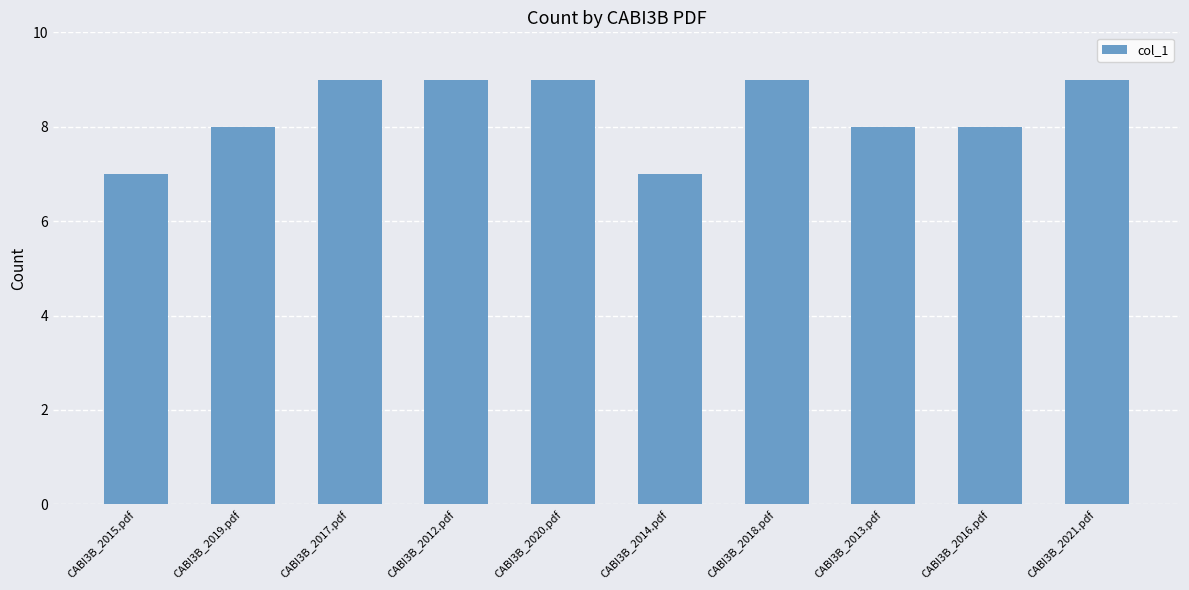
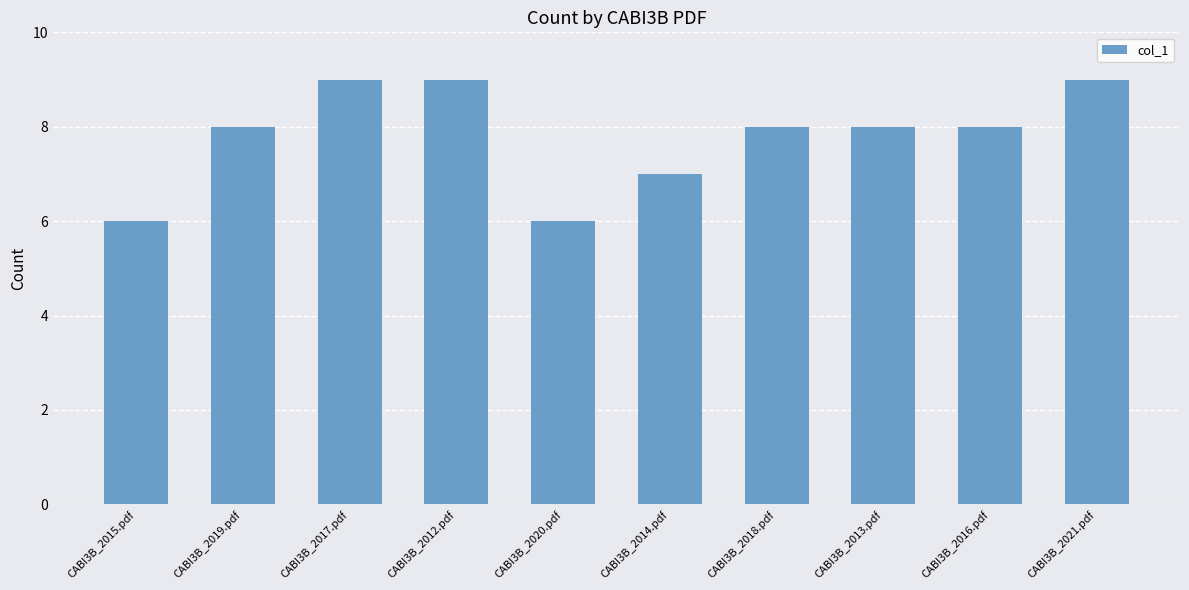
  {
-   "CABI3B_2015.pdf": 7,
+   "CABI3B_2015.pdf": 6,
    "CABI3B_2019.pdf": 8,
    "CABI3B_2017.pdf": 9,
    "CABI3B_2012.pdf": 9,
-   "CABI3B_2020.pdf": 9,
+   "CABI3B_2020.pdf": 6,
    "CABI3B_2014.pdf": 7,
-   "CABI3B_2018.pdf": 9,
+   "CABI3B_2018.pdf": 8,
    "CABI3B_2013.pdf": 8,
    "CABI3B_2016.pdf": 8,
    "CABI3B_2021.pdf": 9
  }
